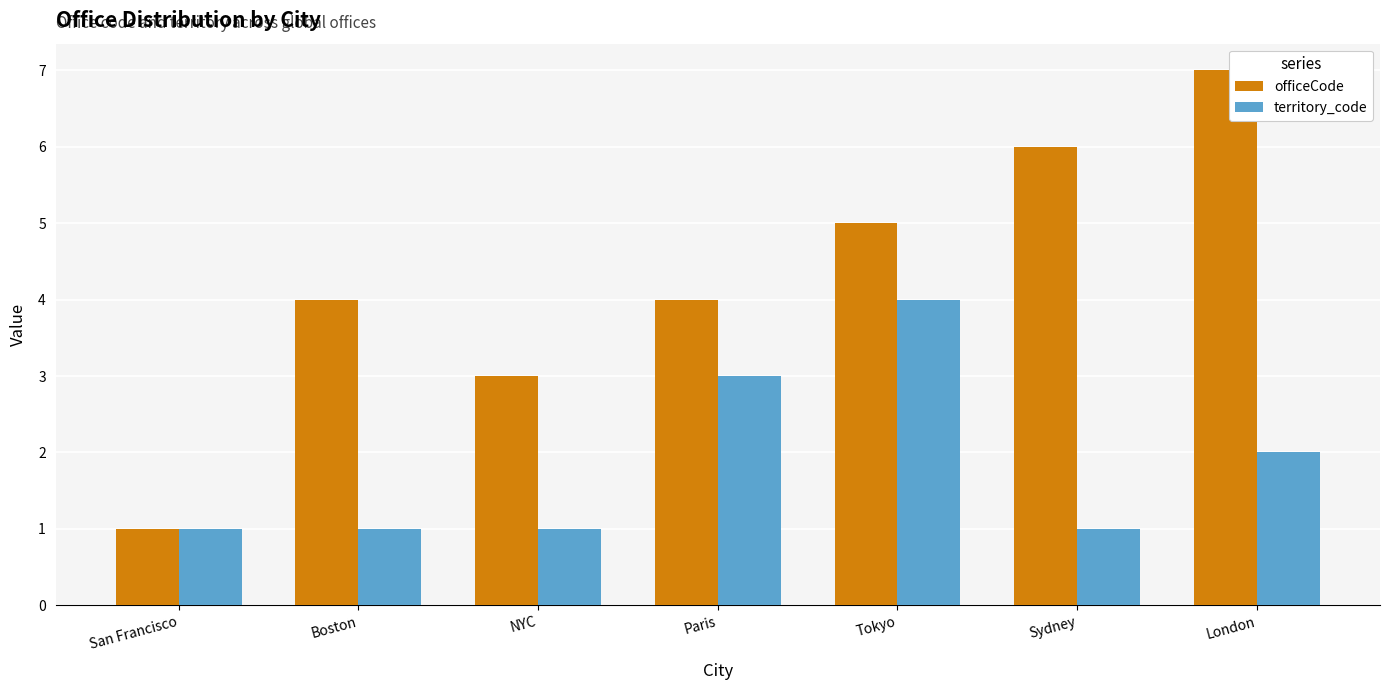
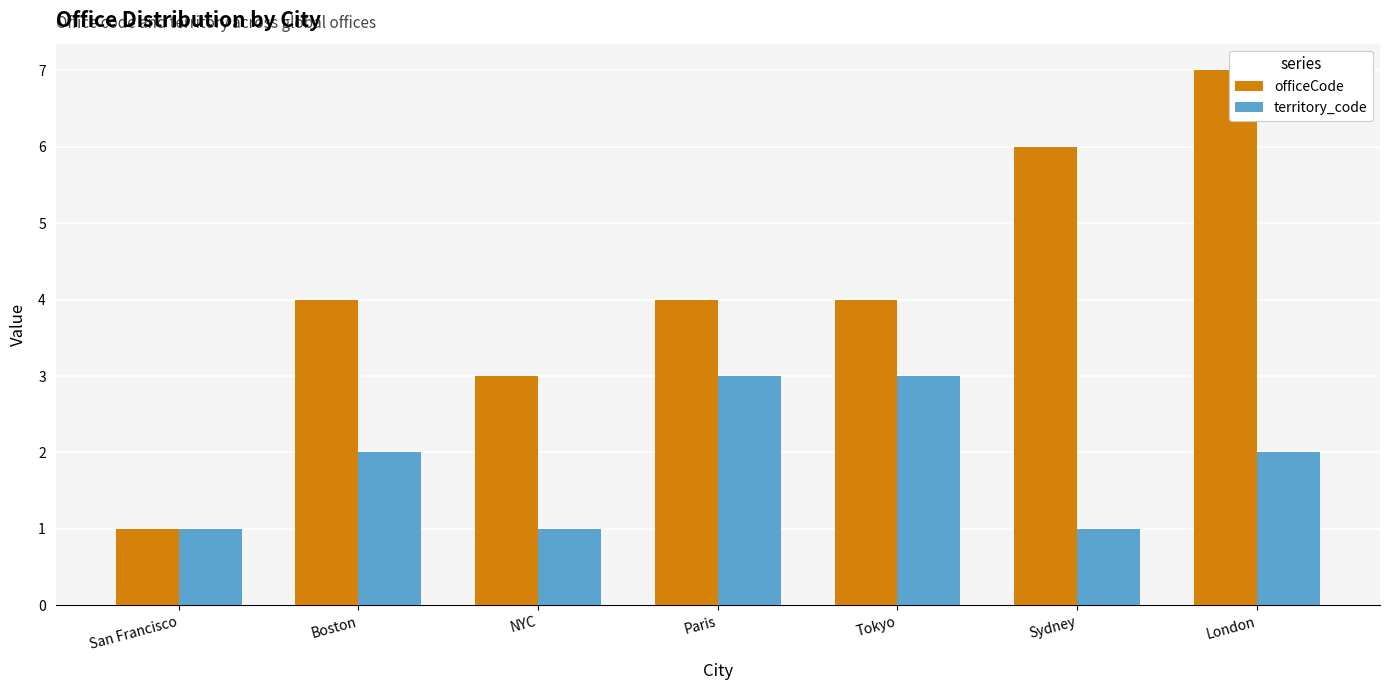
  {
    "officeCode": {
      "San Francisco": 1,
      "Boston": 4,
      "NYC": 3,
      "Paris": 4,
-     "Tokyo": 5,
+     "Tokyo": 4,
      "Sydney": 6,
      "London": 7
    },
    "territory_code": {
      "San Francisco": 1,
-     "Boston": 1,
+     "Boston": 2,
      "NYC": 1,
      "Paris": 3,
-     "Tokyo": 4,
+     "Tokyo": 3,
      "Sydney": 1,
      "London": 2
    }
  }
